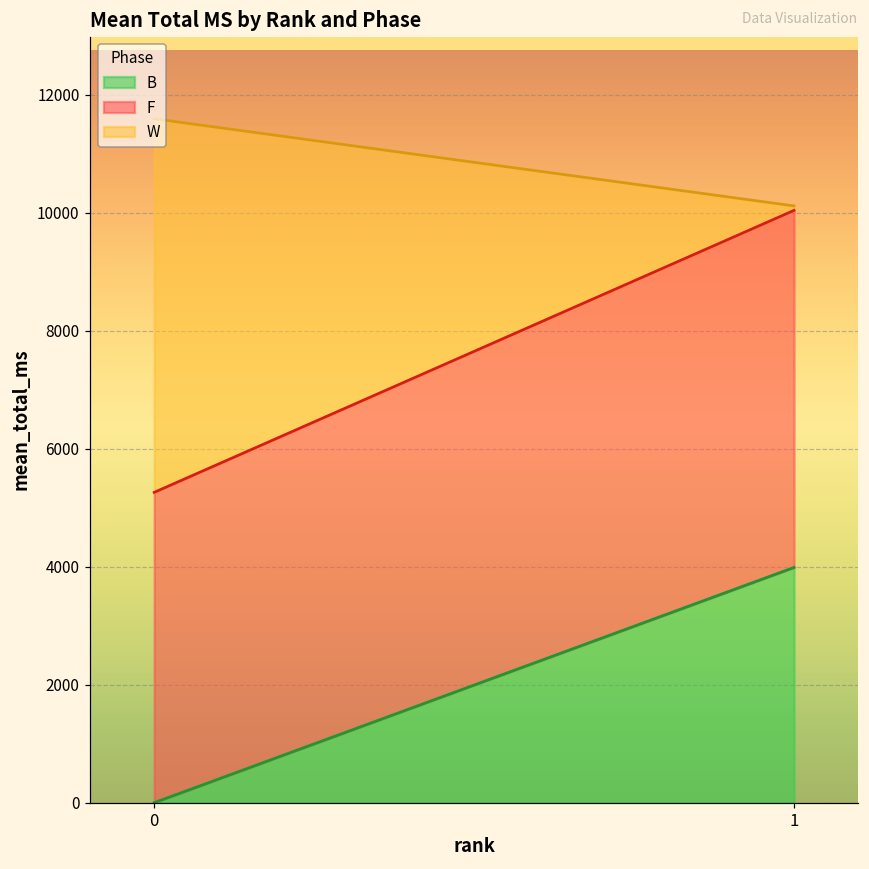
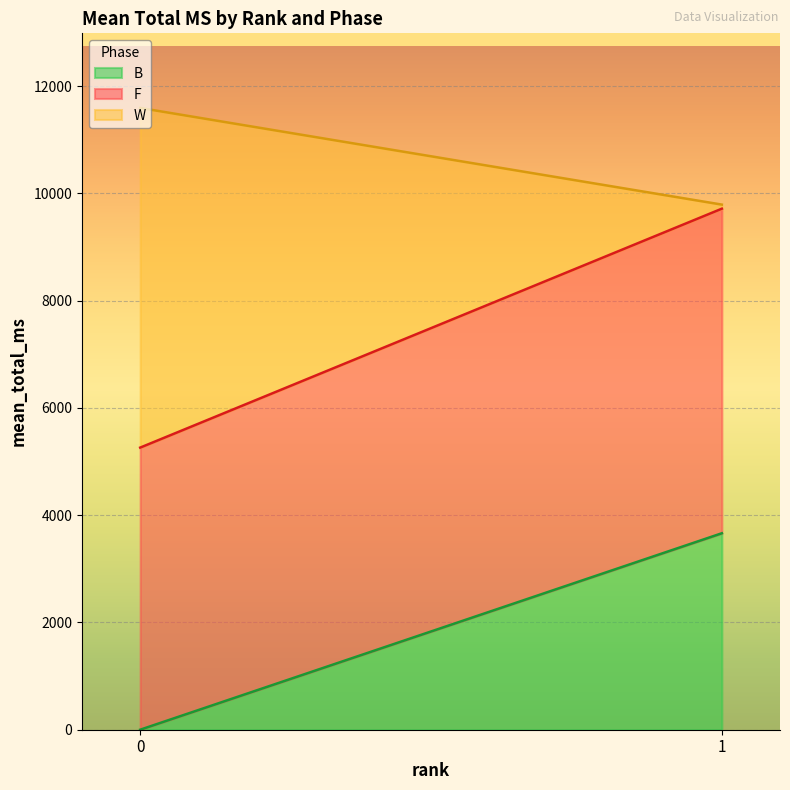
  {
    "B": {
      "0": 0,
-     "1": 4000
+     "1": 3700
    },
    "F": {
      "0": 5300,
      "1": 6100
    },
    "W": {
      "1": 100
    }
  }
